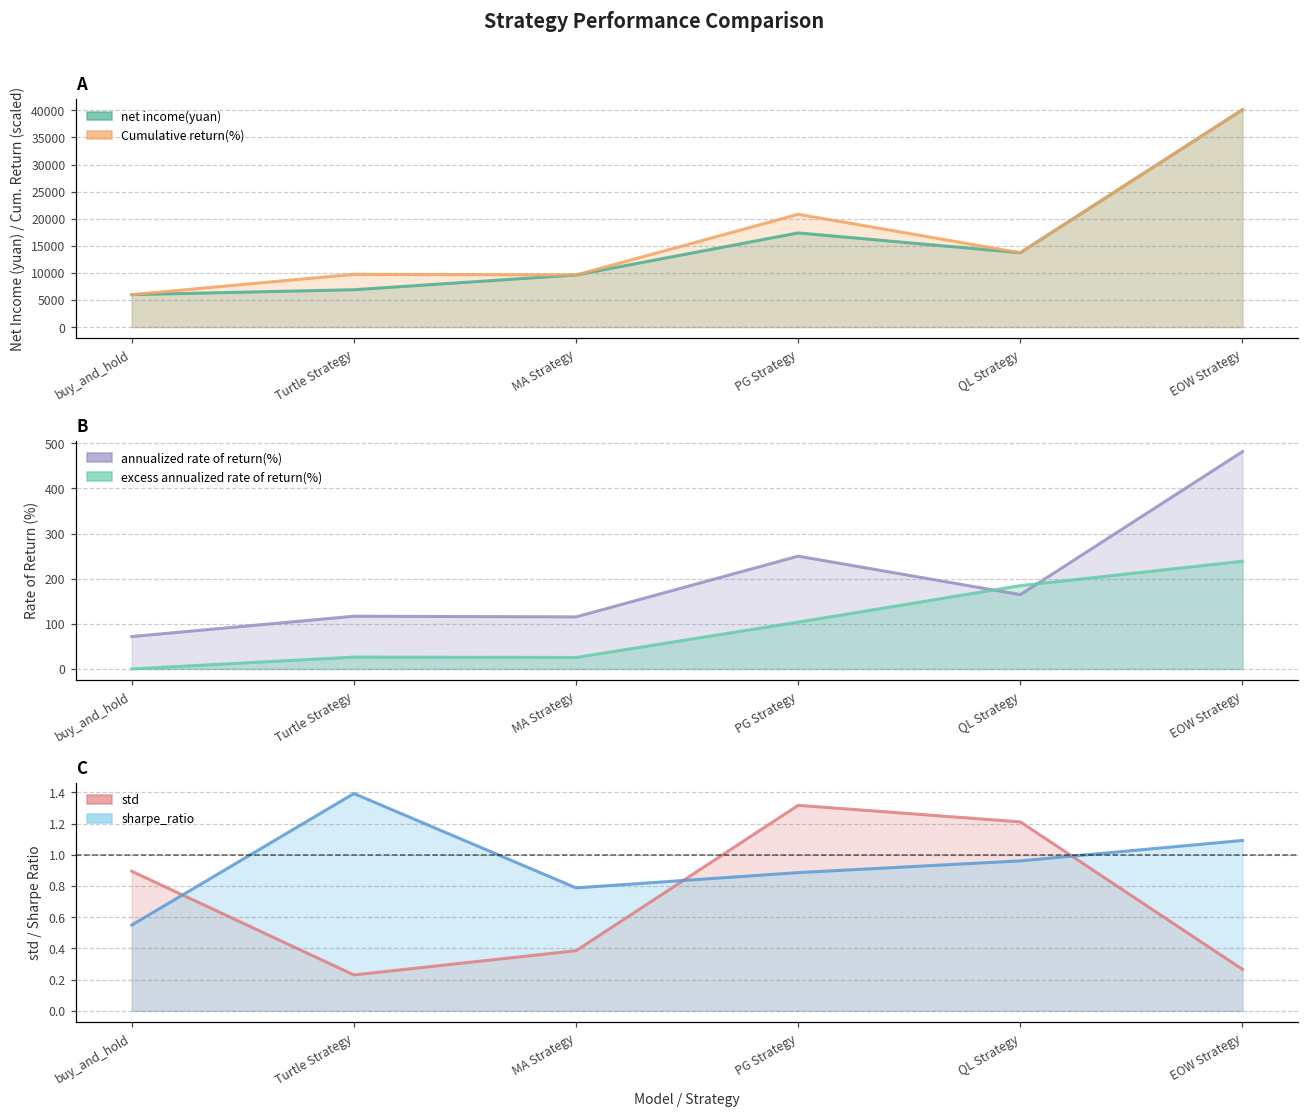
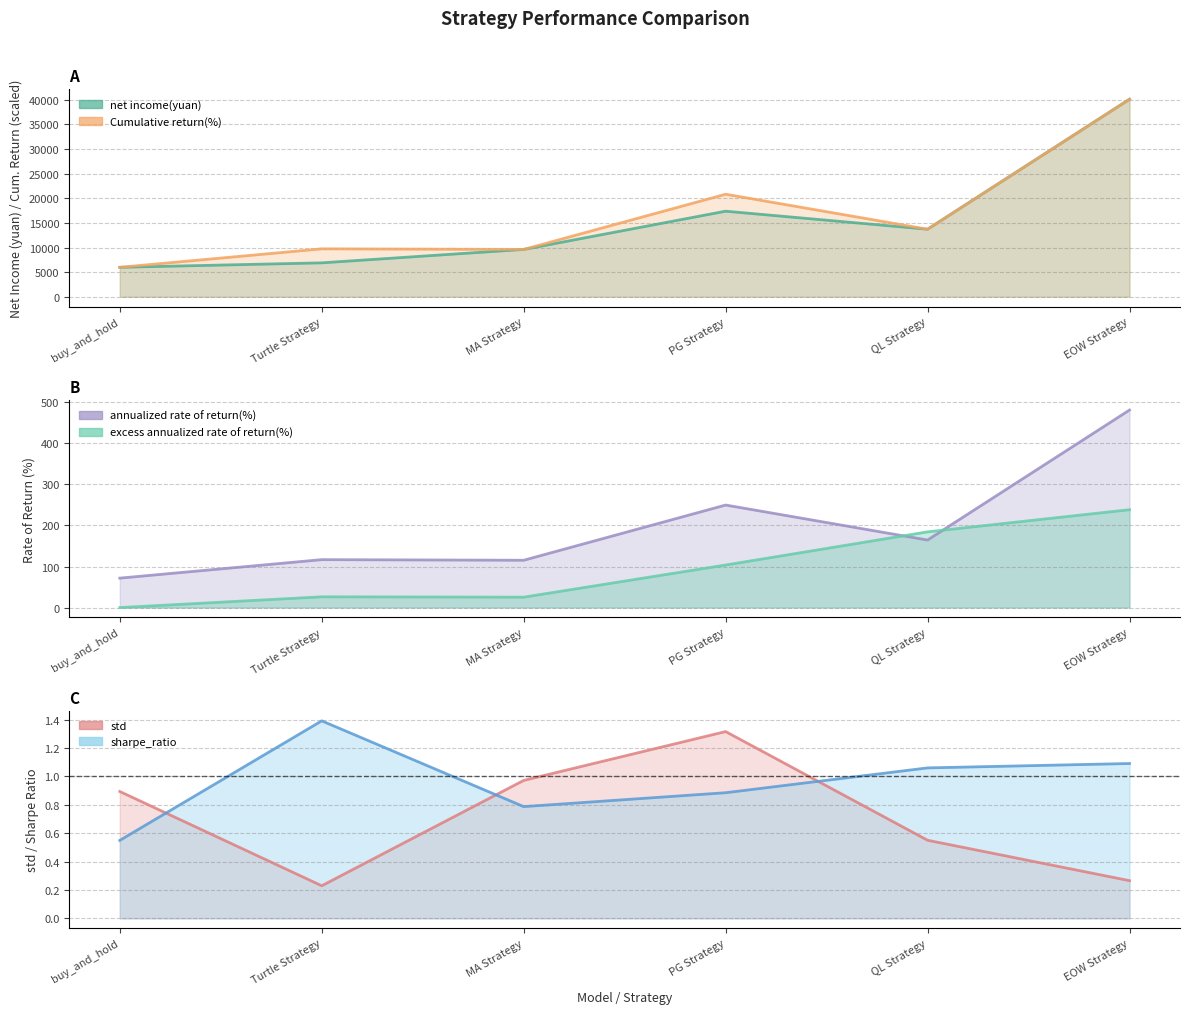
  {
    "A": {
      "net income(yuan)": {
        "Turtle Strategy": 7000,
        "PG Strategy": 17000
      },
      "Cumulative return(%)": {
        "Turtle Strategy": 10000,
        "PG Strategy": 21000
      }
    },
    "C": {
      "std": {
        "buy_and_hold": 0.89,
        "Turtle Strategy": 0.23,
-       "MA Strategy": 0.39,
+       "MA Strategy": 0.97,
        "PG Strategy": 1.32,
-       "QL Strategy": 1.21,
+       "QL Strategy": 0.55,
        "EOW Strategy": 0.27
      },
      "sharpe_ratio": {
        "buy_and_hold": 0.55,
        "Turtle Strategy": 1.39,
        "MA Strategy": 0.79,
        "PG Strategy": 0.89,
-       "QL Strategy": 0.96,
+       "QL Strategy": 1.06,
        "EOW Strategy": 1.09
      }
    }
  }
